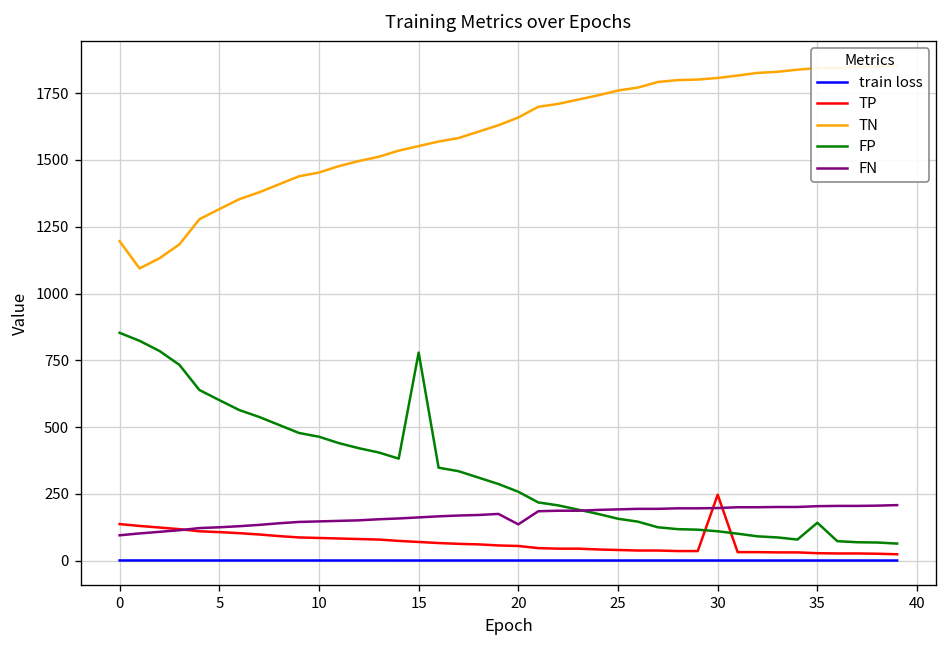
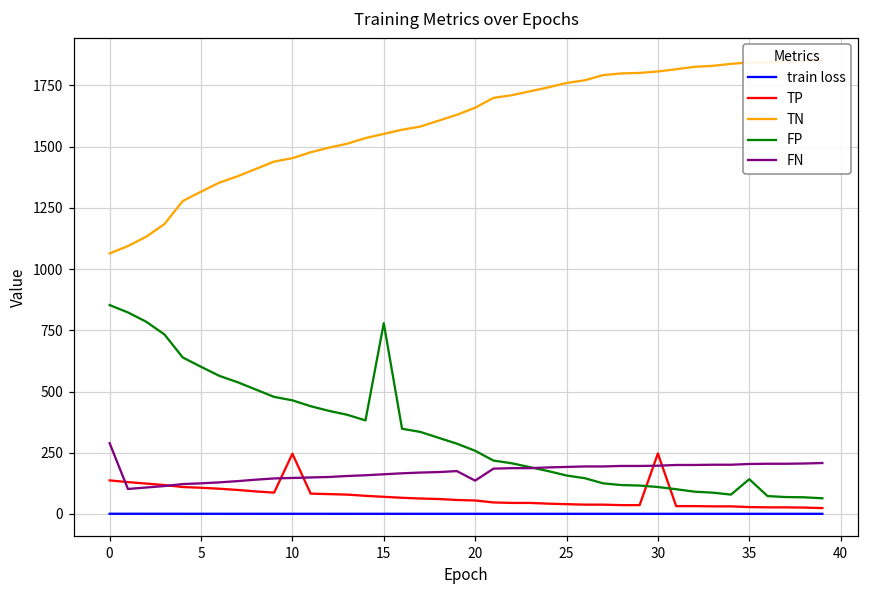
  {
    "train loss": {
      "0": 0,
      "5": 0,
      "10": 0,
      "15": 0,
      "20": 0,
      "25": 0,
      "30": 0,
      "35": 0
    },
    "TP": {
      "0": 140,
      "5": 110,
-     "10": 90,
+     "10": 250,
      "15": 70,
      "20": 60,
      "25": 40,
      "30": 250,
      "35": 30
    },
    "TN": {
-     "0": 1200,
+     "0": 1060,
      "5": 1320,
      "10": 1450,
      "15": 1550,
      "20": 1660,
      "25": 1760,
      "30": 1810
    },
    "FP": {
      "0": 850,
      "5": 600,
      "10": 460,
      "15": 780,
      "20": 260,
      "25": 160,
      "30": 110,
      "35": 140
    },
    "FN": {
-     "0": 100,
+     "0": 290,
      "5": 130,
      "10": 150,
      "15": 160,
      "20": 140,
      "25": 190,
      "30": 200,
      "35": 200
    }
  }
